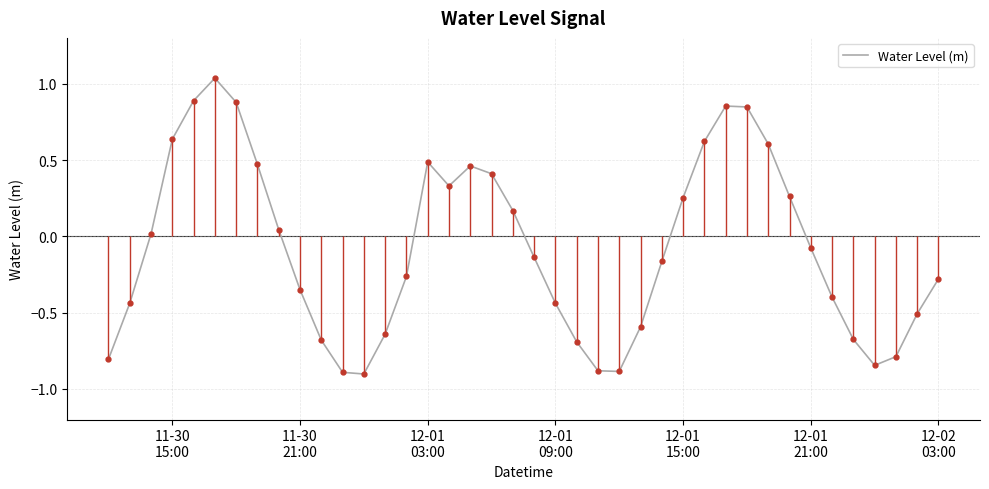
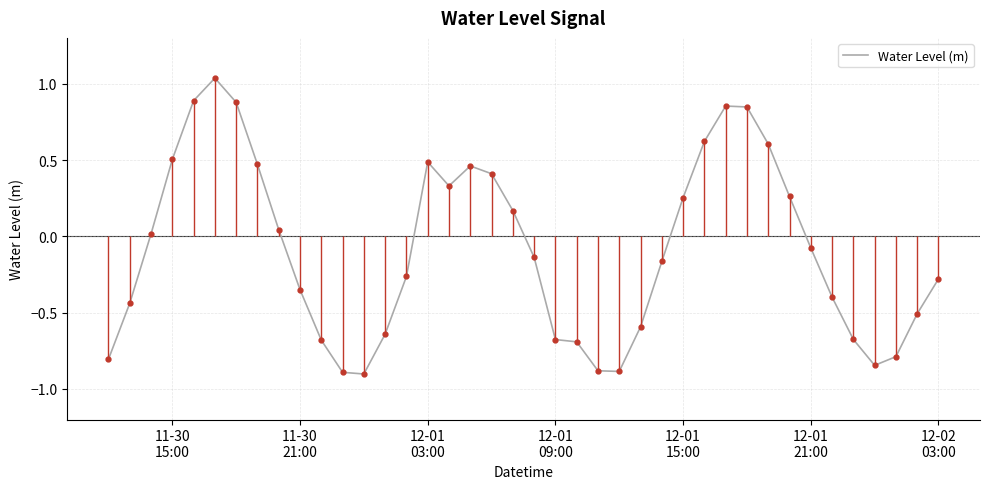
  {
    "Water Level (m)": {
-     "11-30 15:00": 0.64,
-     "12-01 09:00": -0.44
+     "11-30 15:00": 0.50,
+     "12-01 09:00": -0.68
    }
  }
